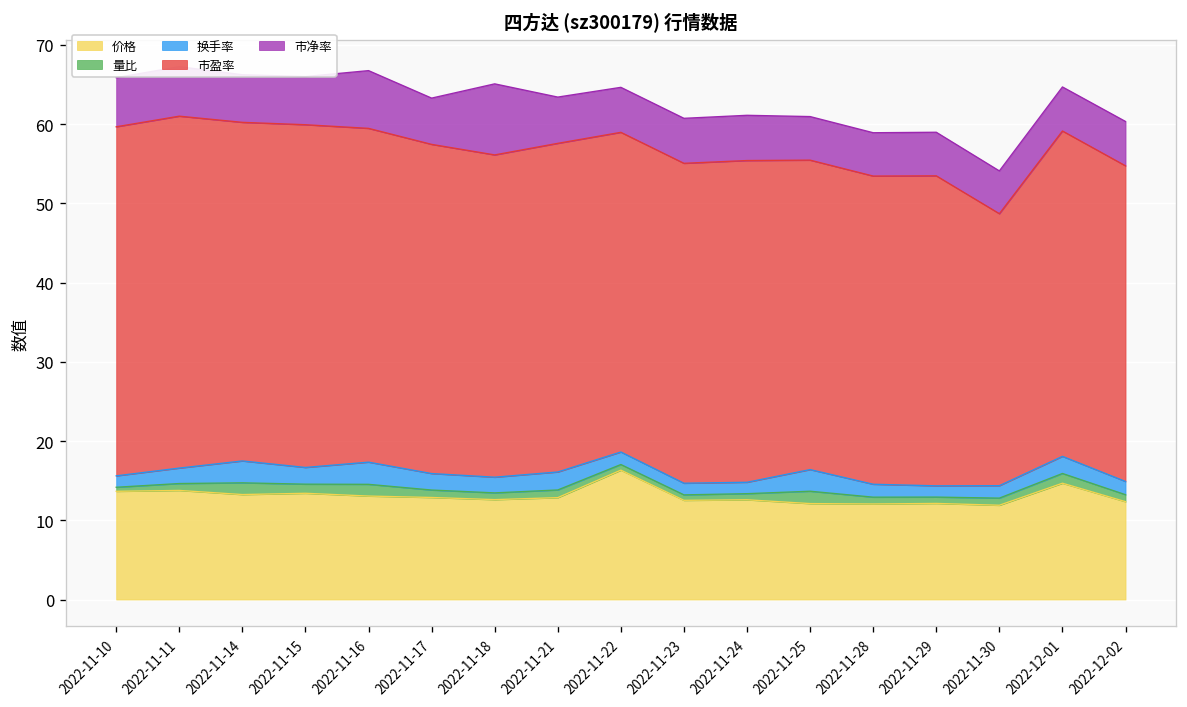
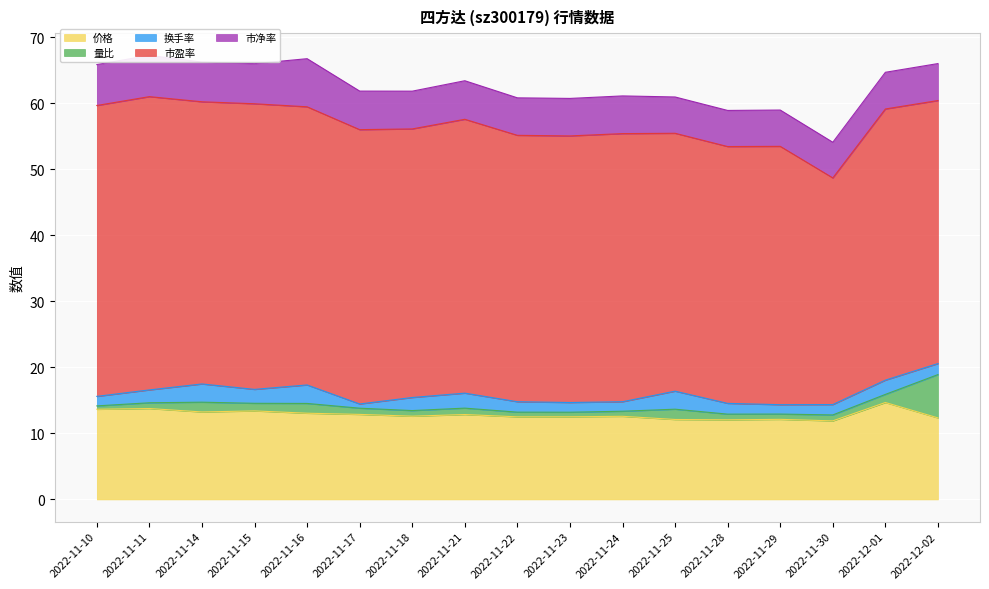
  {
    "价格": {
      "2022-11-10": 14,
      "2022-11-11": 14,
      "2022-11-14": 13,
      "2022-11-15": 13,
      "2022-11-16": 13,
      "2022-11-17": 13,
      "2022-11-18": 13,
      "2022-11-21": 13,
-     "2022-11-22": 16,
+     "2022-11-22": 13,
      "2022-11-23": 13,
      "2022-11-24": 13,
      "2022-11-25": 12,
      "2022-11-28": 12,
      "2022-11-29": 12,
      "2022-11-30": 12,
      "2022-12-01": 15,
      "2022-12-02": 12
    },
    "量比": {
      "2022-11-10": 1,
      "2022-11-11": 1,
      "2022-11-14": 1,
      "2022-11-15": 1,
      "2022-11-16": 1,
      "2022-11-17": 1,
      "2022-11-18": 1,
      "2022-11-21": 1,
      "2022-11-22": 1,
      "2022-11-23": 1,
      "2022-11-24": 1,
      "2022-11-25": 2,
      "2022-11-28": 1,
      "2022-11-29": 1,
      "2022-11-30": 1,
      "2022-12-01": 1,
-     "2022-12-02": 1
+     "2022-12-02": 7
    },
    "换手率": {
      "2022-11-10": 1,
      "2022-11-11": 2,
      "2022-11-14": 3,
      "2022-11-15": 2,
      "2022-11-16": 3,
-     "2022-11-17": 2,
+     "2022-11-17": 1,
      "2022-11-18": 2,
      "2022-11-21": 2,
      "2022-11-22": 2,
      "2022-11-23": 1,
      "2022-11-24": 1,
      "2022-11-25": 3,
      "2022-11-28": 2,
      "2022-11-29": 1,
      "2022-11-30": 2,
      "2022-12-01": 2,
      "2022-12-02": 2
    },
    "市盈率": {
      "2022-11-10": 44,
      "2022-11-11": 44,
      "2022-11-14": 43,
      "2022-11-15": 43,
      "2022-11-16": 42,
      "2022-11-17": 42,
      "2022-11-18": 41,
      "2022-11-21": 41,
      "2022-11-22": 40,
      "2022-11-23": 40,
      "2022-11-24": 41,
      "2022-11-25": 39,
      "2022-11-28": 39,
      "2022-11-29": 39,
      "2022-11-30": 34,
      "2022-12-01": 41,
      "2022-12-02": 40
    },
    "市净率": {
      "2022-11-10": 6,
      "2022-11-15": 6,
      "2022-11-16": 7,
      "2022-11-17": 6,
-     "2022-11-18": 9,
+     "2022-11-18": 6,
      "2022-11-21": 6,
      "2022-11-22": 6,
      "2022-11-23": 6,
      "2022-11-24": 6,
      "2022-11-25": 6,
      "2022-11-28": 5,
      "2022-11-29": 6,
      "2022-11-30": 5,
      "2022-12-01": 6,
      "2022-12-02": 6
    }
  }
